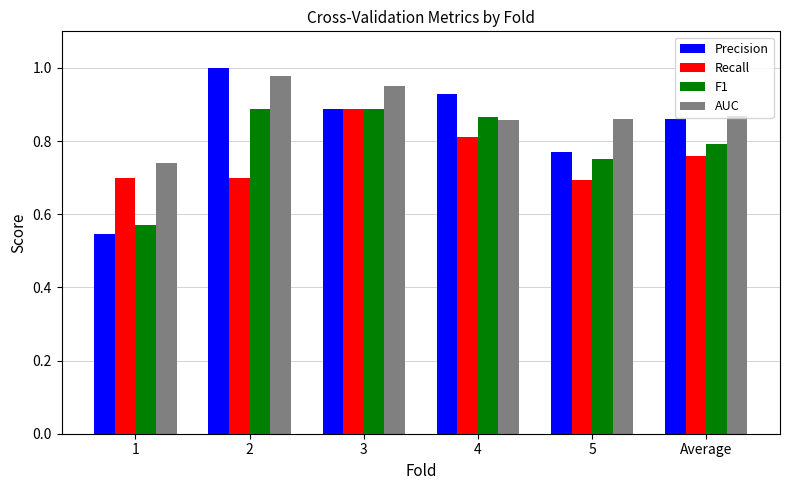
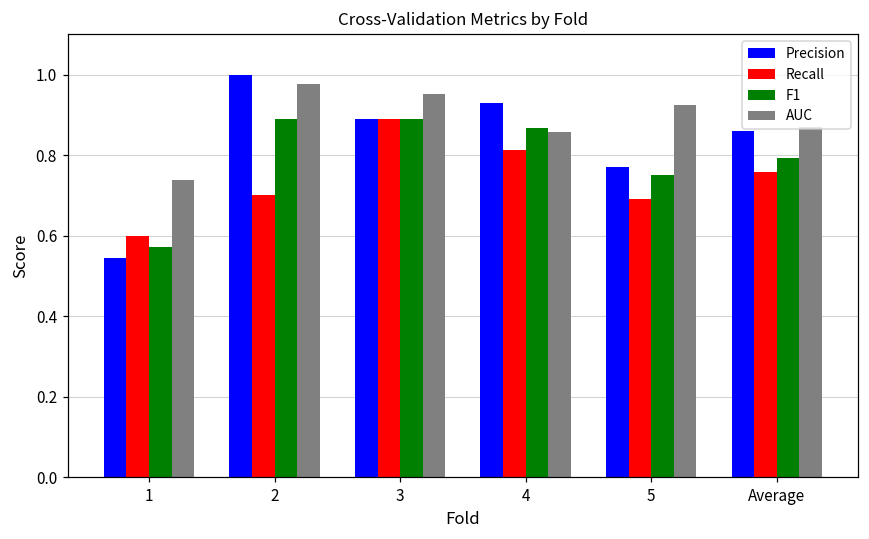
  {
    "Precision": {
      "1": 0.55,
      "2": 1.00,
      "3": 0.89,
      "4": 0.93,
      "5": 0.77,
      "Average": 0.86
    },
    "Recall": {
-     "1": 0.7,
+     "1": 0.6,
      "2": 0.7,
      "3": 0.89,
      "4": 0.81,
      "5": 0.69,
      "Average": 0.76
    },
    "F1": {
      "1": 0.57,
      "2": 0.89,
      "3": 0.89,
      "4": 0.87,
      "5": 0.75,
      "Average": 0.79
    },
    "AUC": {
      "1": 0.74,
      "2": 0.98,
      "3": 0.95,
      "4": 0.86,
-     "5": 0.86
+     "5": 0.92
    }
  }
